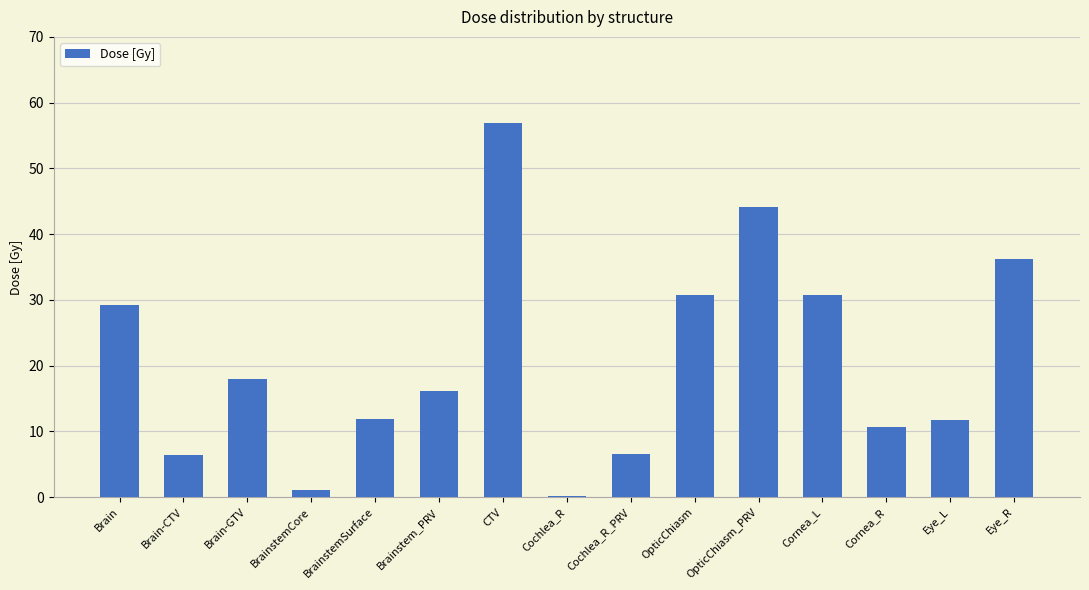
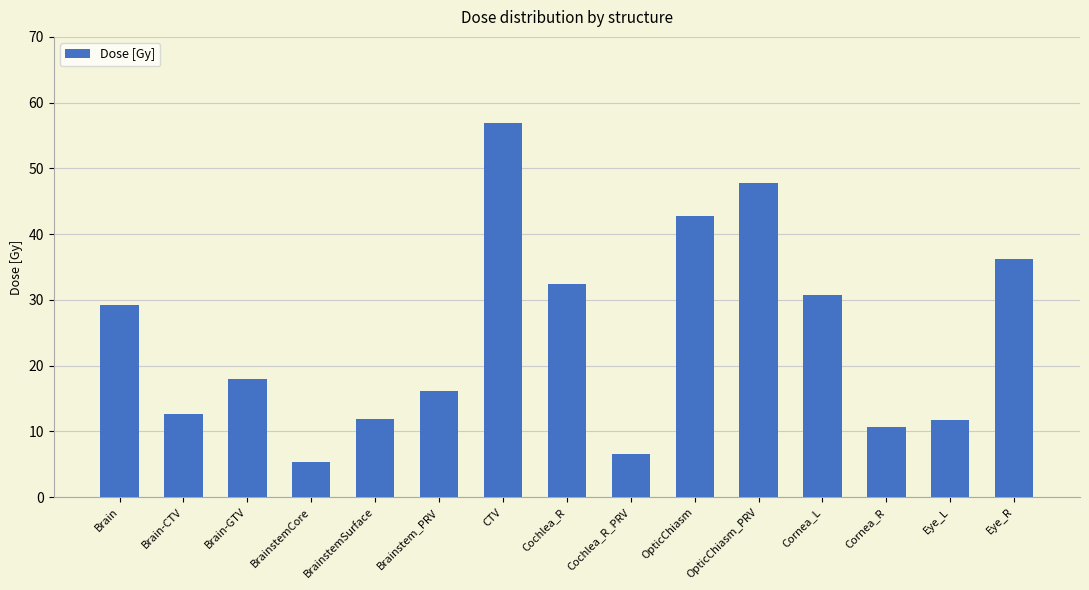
  {
    "Brain": 29,
-   "Brain-CTV": 6,
+   "Brain-CTV": 13,
    "Brain-GTV": 18,
-   "BrainstemCore": 1,
+   "BrainstemCore": 5,
    "BrainstemSurface": 12,
    "Brainstem_PRV": 16,
    "CTV": 57,
-   "Cochlea_R": 0,
+   "Cochlea_R": 32,
    "Cochlea_R_PRV": 7,
-   "OpticChiasm": 31,
-   "OpticChiasm_PRV": 44,
+   "OpticChiasm": 43,
+   "OpticChiasm_PRV": 48,
    "Cornea_L": 31,
    "Cornea_R": 11,
    "Eye_L": 12,
    "Eye_R": 36
  }
